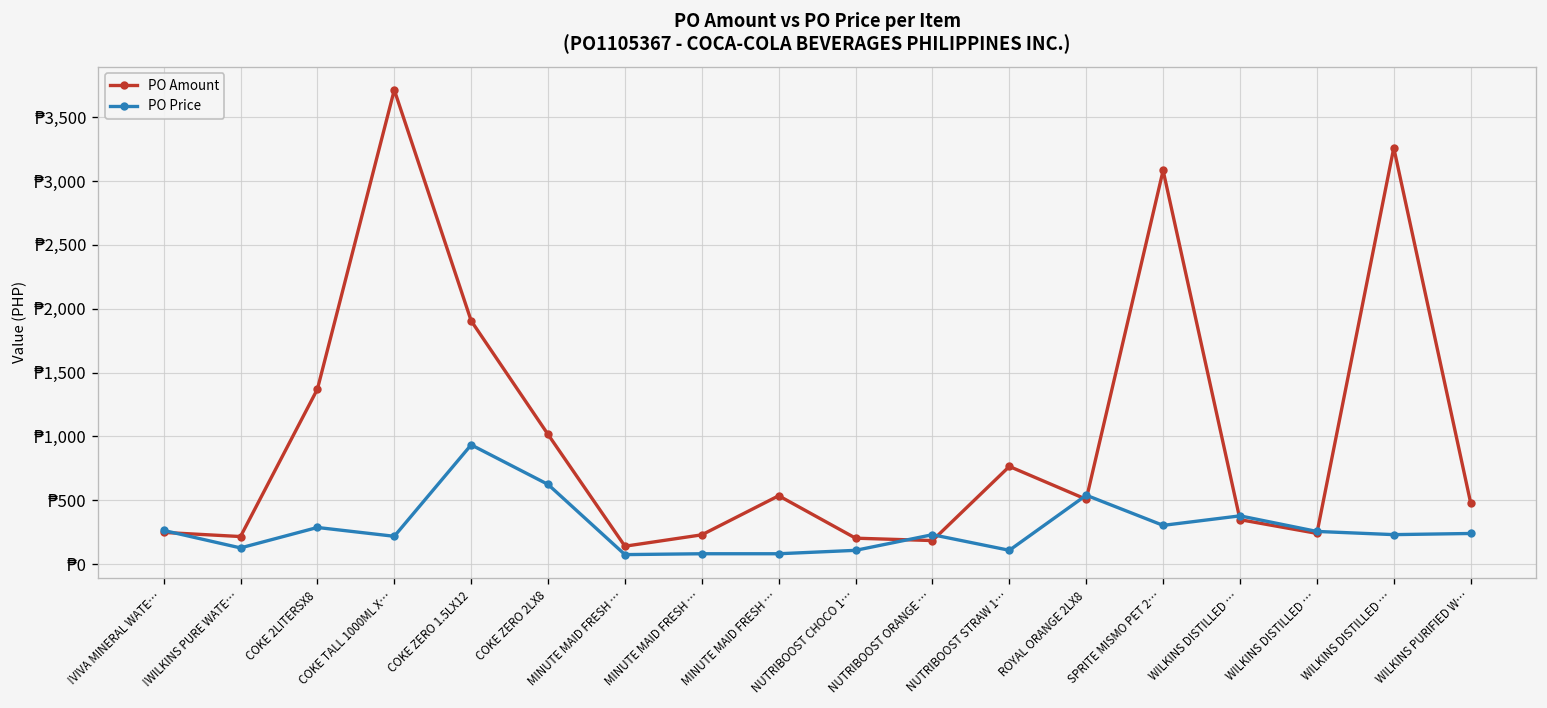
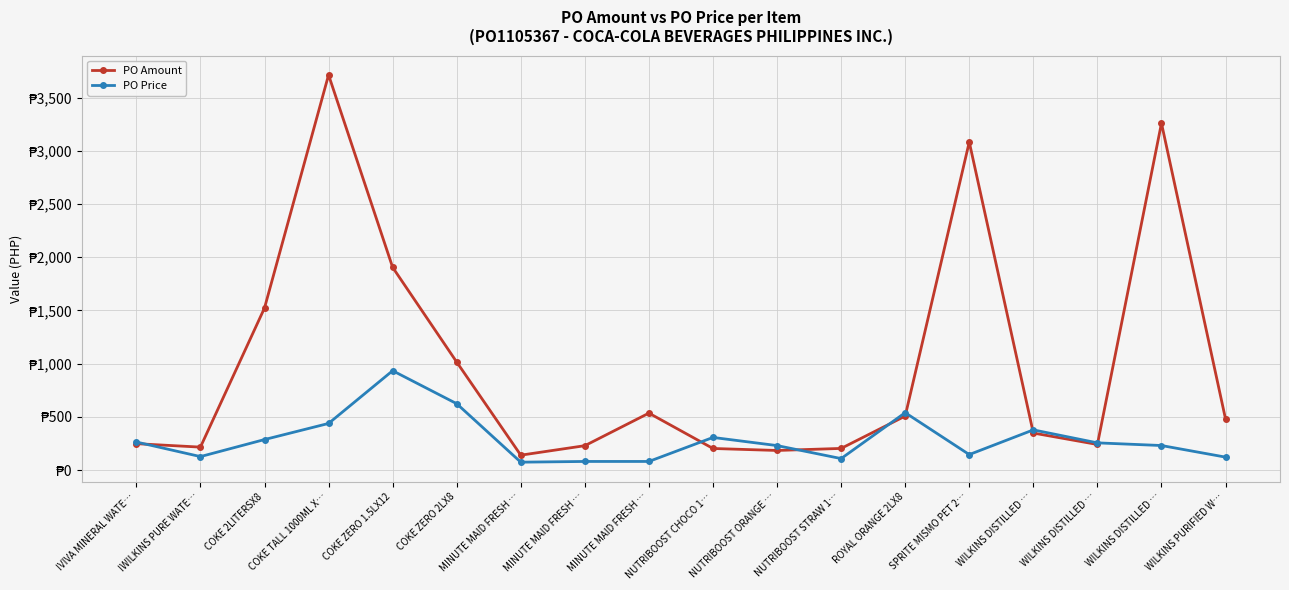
  {
    "PO Amount": {
      "!WILKINS PURE WATE…": "₱220",
-     "COKE 2LITERSX8": "₱1,370",
+     "COKE 2LITERSX8": "₱1,520",
      "COKE TALL 1000ML X…": "₱3,710",
      "COKE ZERO 1.5LX12": "₱1,910",
      "COKE ZERO 2LX8": "₱1,020",
      "NUTRIBOOST CHOCO 1…": "₱200",
      "NUTRIBOOST ORANGE …": "₱180",
-     "NUTRIBOOST STRAW 1…": "₱760",
+     "NUTRIBOOST STRAW 1…": "₱200",
      "ROYAL ORANGE 2LX8": "₱510",
      "SPRITE MISMO PET 2…": "₱3,080",
      "WILKINS PURIFIED W…": "₱480"
    },
    "PO Price": {
      "!WILKINS PURE WATE…": "₱130",
      "COKE 2LITERSX8": "₱290",
-     "COKE TALL 1000ML X…": "₱220",
+     "COKE TALL 1000ML X…": "₱440",
      "COKE ZERO 1.5LX12": "₱930",
      "COKE ZERO 2LX8": "₱620",
-     "NUTRIBOOST CHOCO 1…": "₱110",
+     "NUTRIBOOST CHOCO 1…": "₱310",
      "NUTRIBOOST ORANGE …": "₱230",
      "NUTRIBOOST STRAW 1…": "₱110",
      "ROYAL ORANGE 2LX8": "₱540",
-     "SPRITE MISMO PET 2…": "₱300",
-     "WILKINS PURIFIED W…": "₱240"
+     "SPRITE MISMO PET 2…": "₱150",
+     "WILKINS PURIFIED W…": "₱120"
    }
  }
